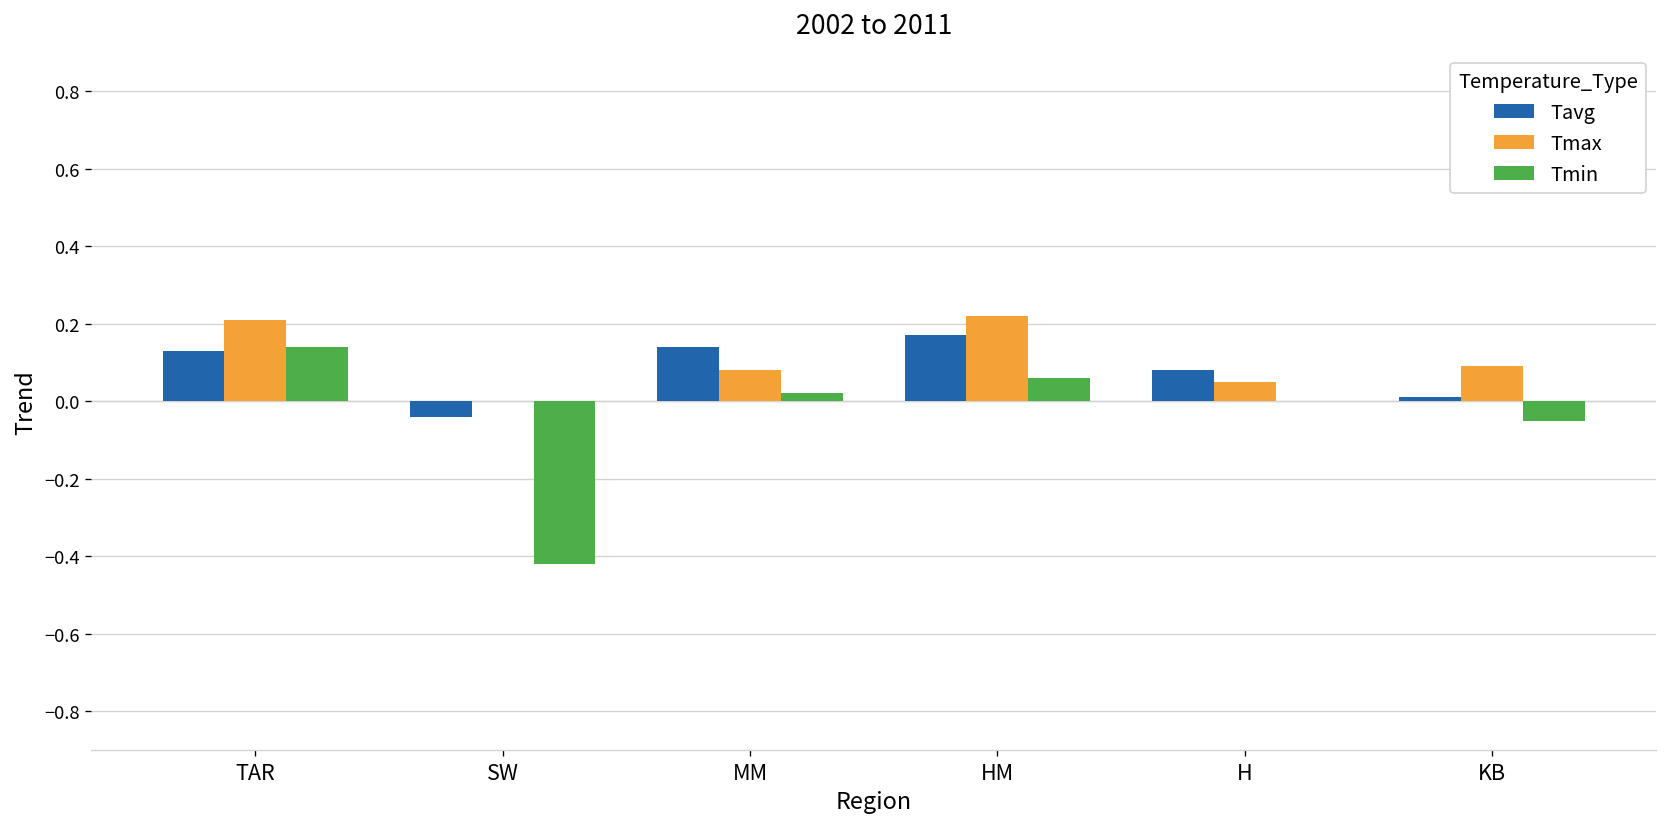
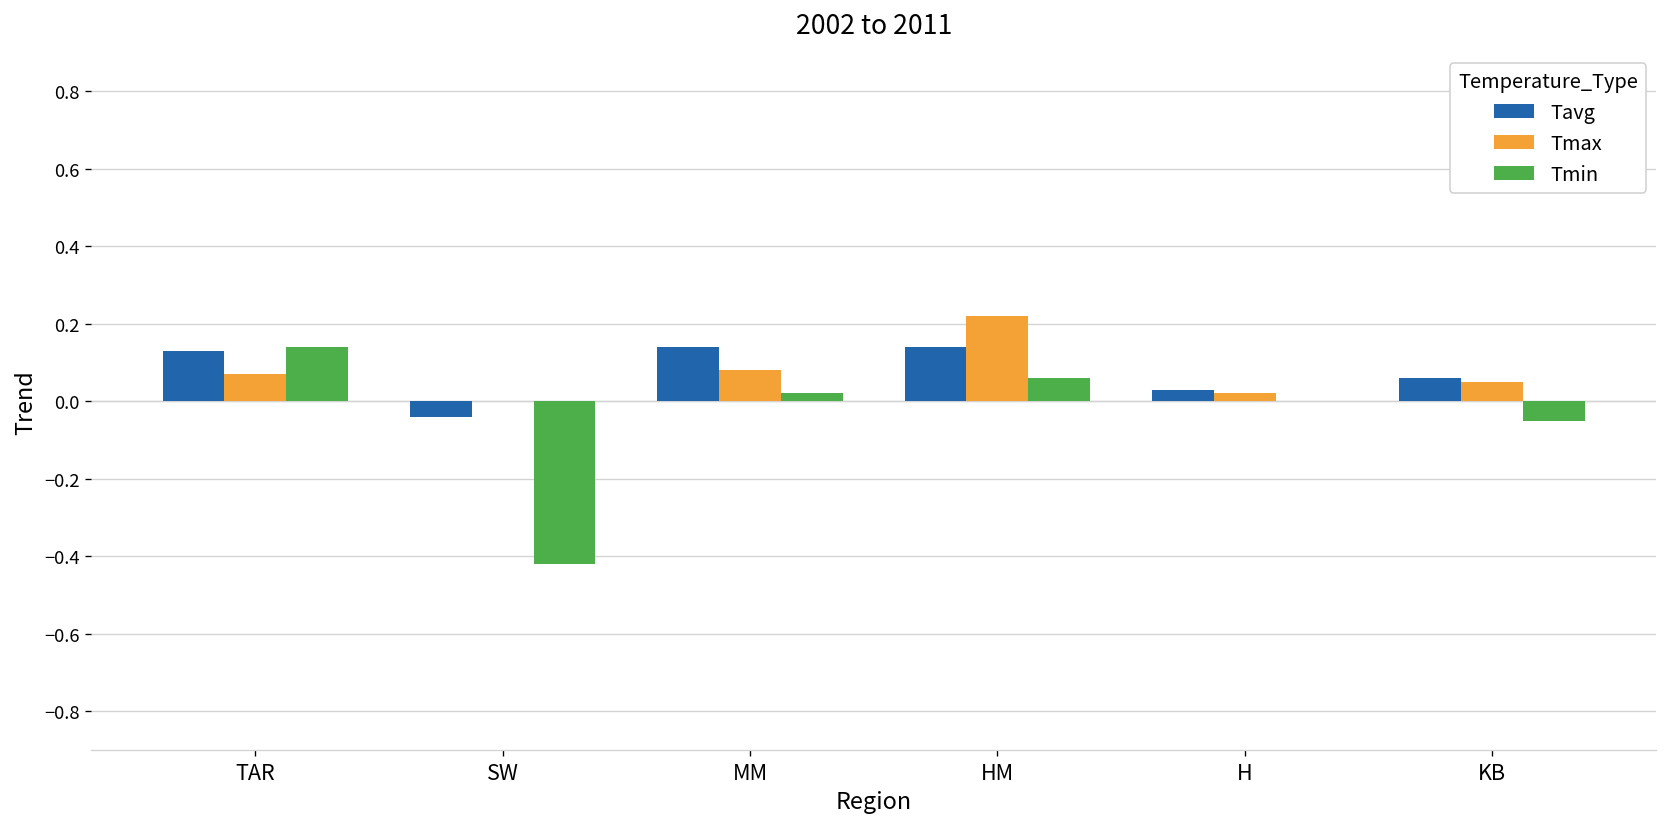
  {
    "Tavg": {
      "TAR": 0.13,
      "SW": -0.04,
      "MM": 0.14,
-     "HM": 0.17,
-     "H": 0.08,
-     "KB": 0.01
+     "HM": 0.14,
+     "H": 0.03,
+     "KB": 0.06
    },
    "Tmax": {
-     "TAR": 0.21,
+     "TAR": 0.07,
      "SW": 0.00,
      "MM": 0.08,
      "HM": 0.22,
-     "H": 0.05,
-     "KB": 0.09
+     "H": 0.02,
+     "KB": 0.05
    },
    "Tmin": {
      "TAR": 0.14,
      "SW": -0.42,
      "MM": 0.02,
      "HM": 0.06,
      "H": 0.00,
      "KB": -0.05
    }
  }
